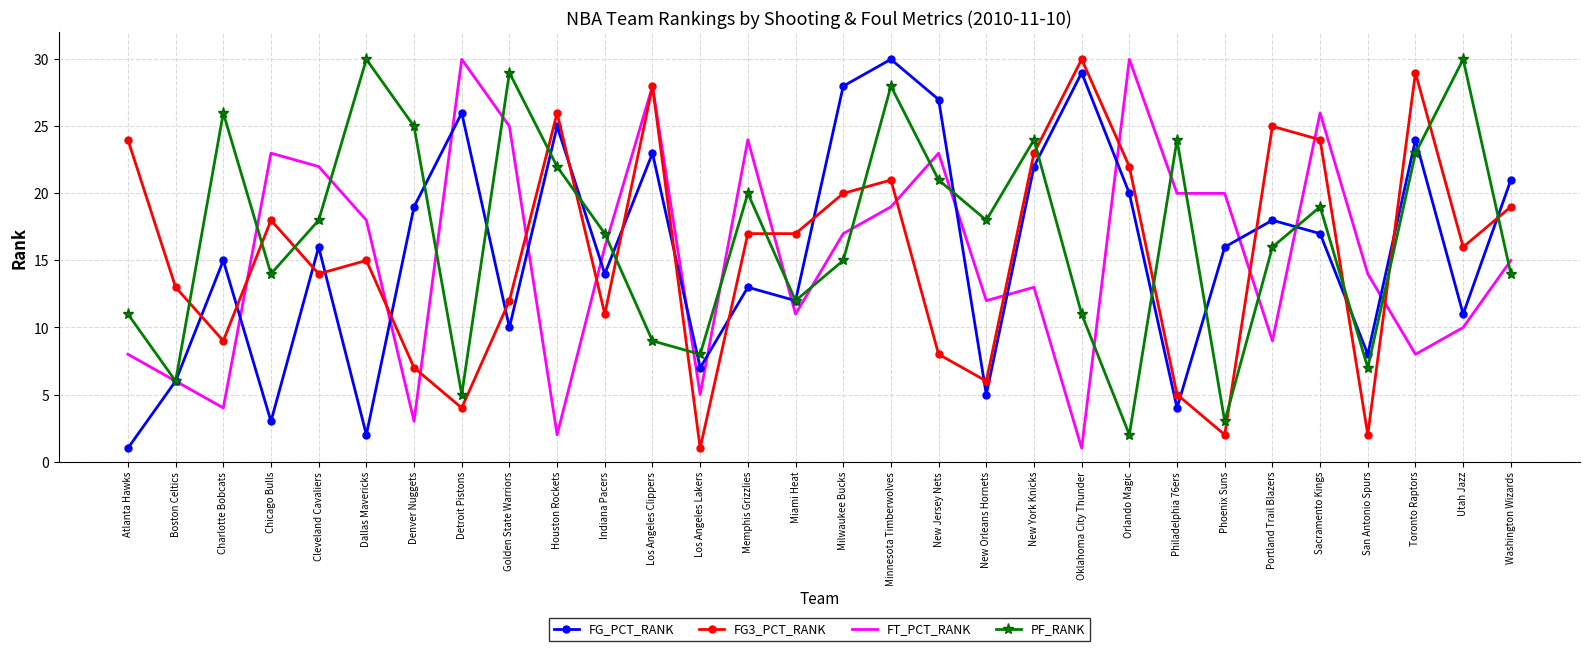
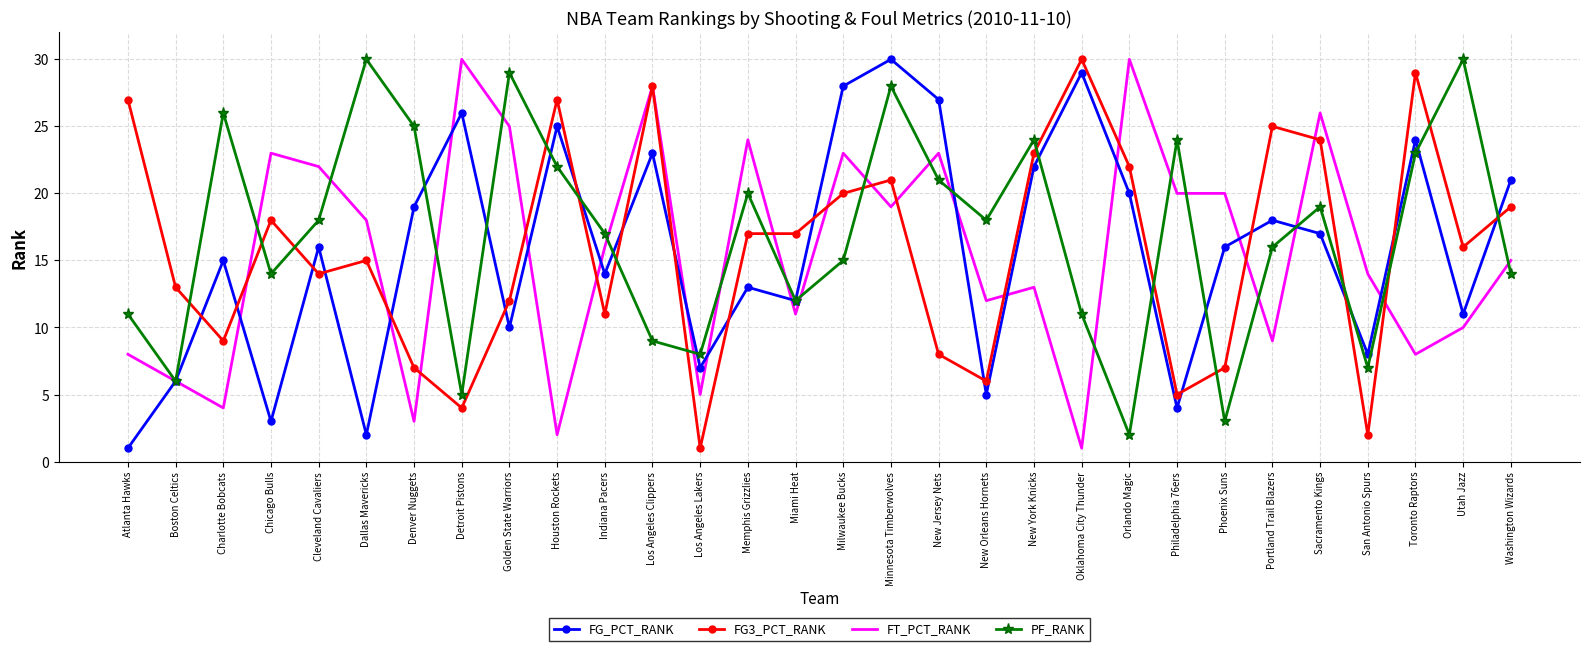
  {
    "FG_PCT_RANK": {
      "Atlanta Hawks": 1,
      "Charlotte Bobcats": 15,
      "Chicago Bulls": 3,
      "Cleveland Cavaliers": 16,
      "Dallas Mavericks": 2,
      "Denver Nuggets": 19,
      "Detroit Pistons": 26,
      "Golden State Warriors": 10,
      "Houston Rockets": 25,
      "Indiana Pacers": 14,
      "Los Angeles Clippers": 23,
      "Los Angeles Lakers": 7,
      "Memphis Grizzlies": 13,
      "Milwaukee Bucks": 28,
      "Minnesota Timberwolves": 30,
      "New Jersey Nets": 27,
      "New Orleans Hornets": 5,
      "New York Knicks": 22,
      "Oklahoma City Thunder": 29,
      "Orlando Magic": 20,
      "Philadelphia 76ers": 4,
      "Phoenix Suns": 16,
      "Portland Trail Blazers": 18,
      "Sacramento Kings": 17,
      "San Antonio Spurs": 8,
      "Toronto Raptors": 24,
      "Utah Jazz": 11,
      "Washington Wizards": 21
    },
    "FG3_PCT_RANK": {
-     "Atlanta Hawks": 24,
+     "Atlanta Hawks": 27,
      "Boston Celtics": 13,
      "Charlotte Bobcats": 9,
      "Chicago Bulls": 18,
      "Cleveland Cavaliers": 14,
      "Dallas Mavericks": 15,
      "Denver Nuggets": 7,
      "Detroit Pistons": 4,
      "Golden State Warriors": 12,
-     "Houston Rockets": 26,
+     "Houston Rockets": 27,
      "Indiana Pacers": 11,
      "Los Angeles Lakers": 1,
      "Memphis Grizzlies": 17,
      "Miami Heat": 17,
      "Milwaukee Bucks": 20,
      "Minnesota Timberwolves": 21,
      "New Jersey Nets": 8,
      "New Orleans Hornets": 6,
      "New York Knicks": 23,
      "Oklahoma City Thunder": 30,
      "Orlando Magic": 22,
      "Philadelphia 76ers": 5,
-     "Phoenix Suns": 2,
+     "Phoenix Suns": 7,
      "Portland Trail Blazers": 25,
      "Sacramento Kings": 24,
      "San Antonio Spurs": 2,
      "Toronto Raptors": 29,
      "Utah Jazz": 16,
      "Washington Wizards": 19
    },
    "FT_PCT_RANK": {
      "Atlanta Hawks": 8,
      "Charlotte Bobcats": 4,
      "Chicago Bulls": 23,
      "Cleveland Cavaliers": 22,
      "Dallas Mavericks": 18,
      "Denver Nuggets": 3,
      "Detroit Pistons": 30,
      "Golden State Warriors": 25,
      "Houston Rockets": 2,
      "Indiana Pacers": 16,
      "Los Angeles Lakers": 5,
      "Memphis Grizzlies": 24,
      "Miami Heat": 11,
-     "Milwaukee Bucks": 17,
+     "Milwaukee Bucks": 23,
      "Minnesota Timberwolves": 19,
      "New Jersey Nets": 23,
      "New Orleans Hornets": 12,
      "New York Knicks": 13,
      "Oklahoma City Thunder": 1,
      "Orlando Magic": 30,
      "Philadelphia 76ers": 20,
      "Phoenix Suns": 20,
      "Portland Trail Blazers": 9,
      "Sacramento Kings": 26,
      "San Antonio Spurs": 14,
      "Toronto Raptors": 8,
      "Utah Jazz": 10,
      "Washington Wizards": 15
    },
    "PF_RANK": {
      "Atlanta Hawks": 11,
      "Charlotte Bobcats": 26,
      "Chicago Bulls": 14,
      "Cleveland Cavaliers": 18,
      "Dallas Mavericks": 30,
      "Denver Nuggets": 25,
      "Detroit Pistons": 5,
      "Golden State Warriors": 29,
      "Houston Rockets": 22,
      "Indiana Pacers": 17,
      "Los Angeles Clippers": 9,
      "Los Angeles Lakers": 8,
      "Memphis Grizzlies": 20,
      "Milwaukee Bucks": 15,
      "Minnesota Timberwolves": 28,
      "New Jersey Nets": 21,
      "New Orleans Hornets": 18,
      "New York Knicks": 24,
      "Oklahoma City Thunder": 11,
      "Orlando Magic": 2,
      "Philadelphia 76ers": 24,
      "Phoenix Suns": 3,
      "Portland Trail Blazers": 16,
      "Sacramento Kings": 19,
      "San Antonio Spurs": 7,
      "Toronto Raptors": 23,
      "Utah Jazz": 30,
      "Washington Wizards": 14
    }
  }
